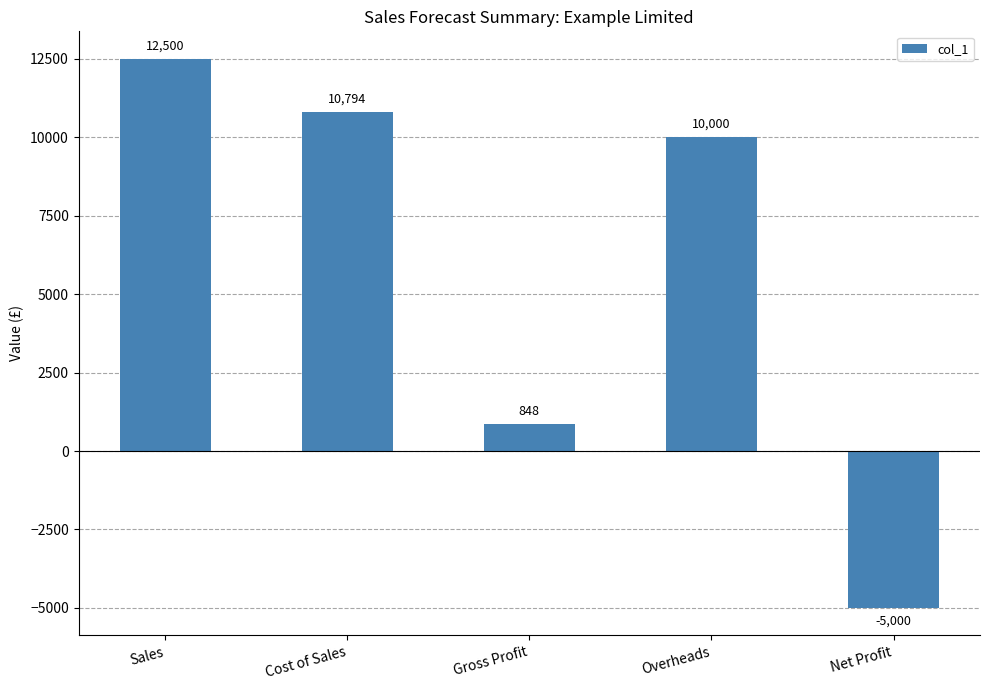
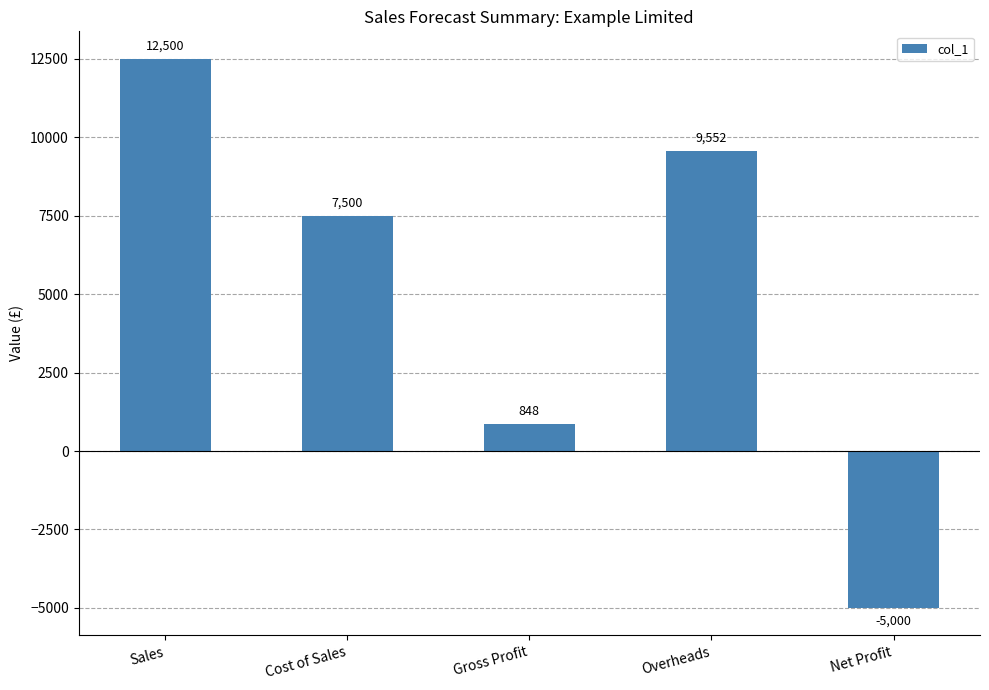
  {
    "Sales": "12,500",
-   "Cost of Sales": "10,794",
+   "Cost of Sales": "7,500",
    "Gross Profit": "848",
-   "Overheads": "10,000",
+   "Overheads": "9,552",
    "Net Profit": "-5,000"
  }
